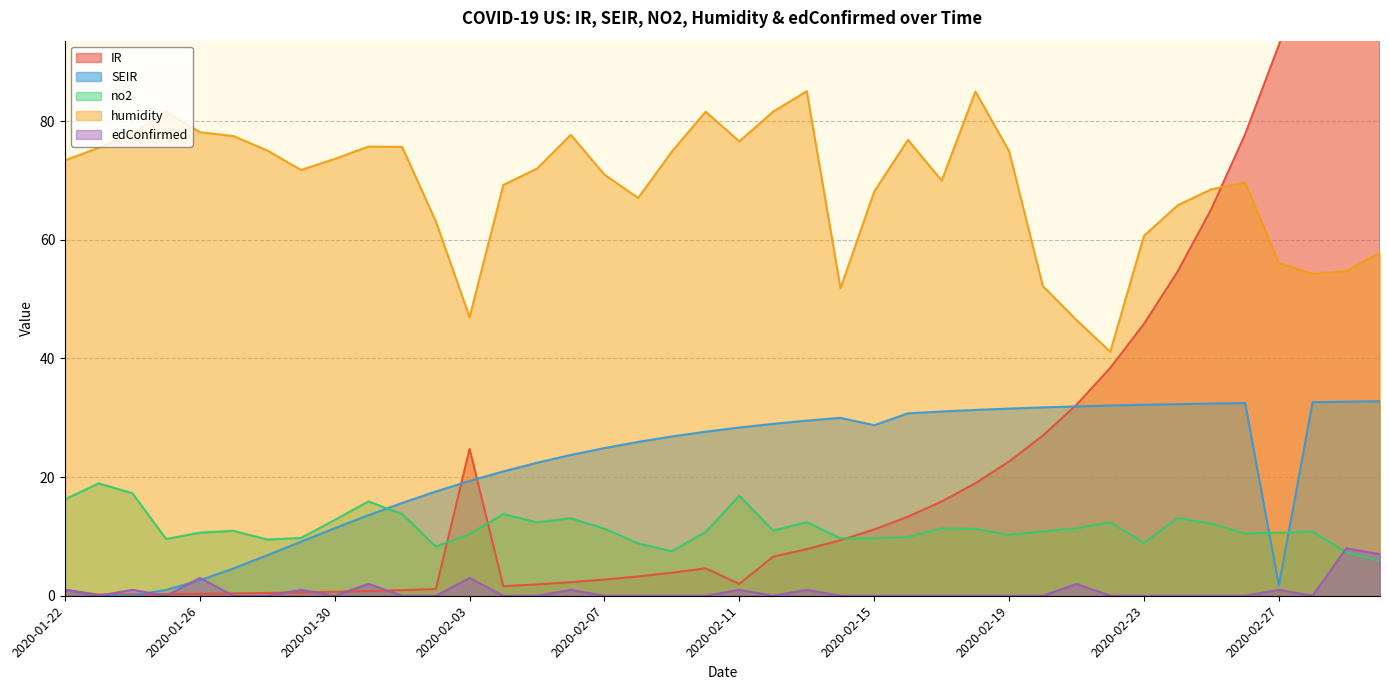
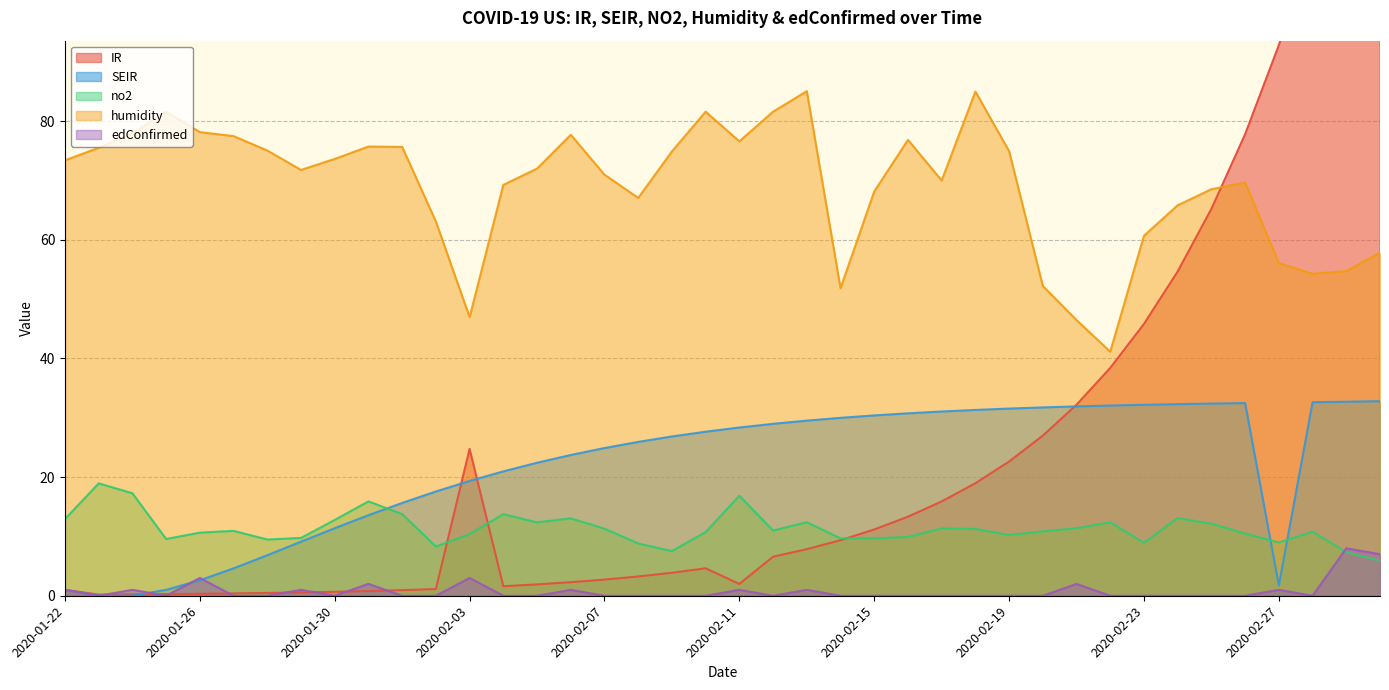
  {
    "IR": {
      "2020-01-26": 0,
      "2020-01-30": 1,
      "2020-02-03": 25,
      "2020-02-07": 3,
      "2020-02-11": 2,
      "2020-02-15": 11,
      "2020-02-19": 23,
      "2020-02-23": 46,
      "2020-02-27": 93
    },
    "SEIR": {
      "2020-01-30": 11,
      "2020-02-03": 19,
      "2020-02-07": 25,
      "2020-02-11": 28,
-     "2020-02-15": 29,
+     "2020-02-15": 30,
      "2020-02-19": 32,
      "2020-02-23": 32,
      "2020-02-27": 2
    },
    "no2": {
-     "2020-01-22": 16,
+     "2020-01-22": 13,
      "2020-01-26": 11,
      "2020-01-30": 13,
      "2020-02-03": 10,
      "2020-02-07": 11,
      "2020-02-11": 17,
      "2020-02-15": 10,
      "2020-02-19": 10,
      "2020-02-23": 9,
-     "2020-02-27": 11
+     "2020-02-27": 9
    },
    "humidity": {
      "2020-01-22": 73,
      "2020-01-26": 78,
      "2020-01-30": 74,
      "2020-02-03": 47,
      "2020-02-07": 71,
      "2020-02-11": 77,
      "2020-02-15": 68,
      "2020-02-19": 75,
      "2020-02-23": 61,
      "2020-02-27": 56
    },
    "edConfirmed": {
      "2020-01-30": 0,
      "2020-02-03": 3,
      "2020-02-07": 0,
      "2020-02-11": 1,
      "2020-02-15": 0,
      "2020-02-19": 0,
      "2020-02-23": 0,
      "2020-02-27": 1
    }
  }
